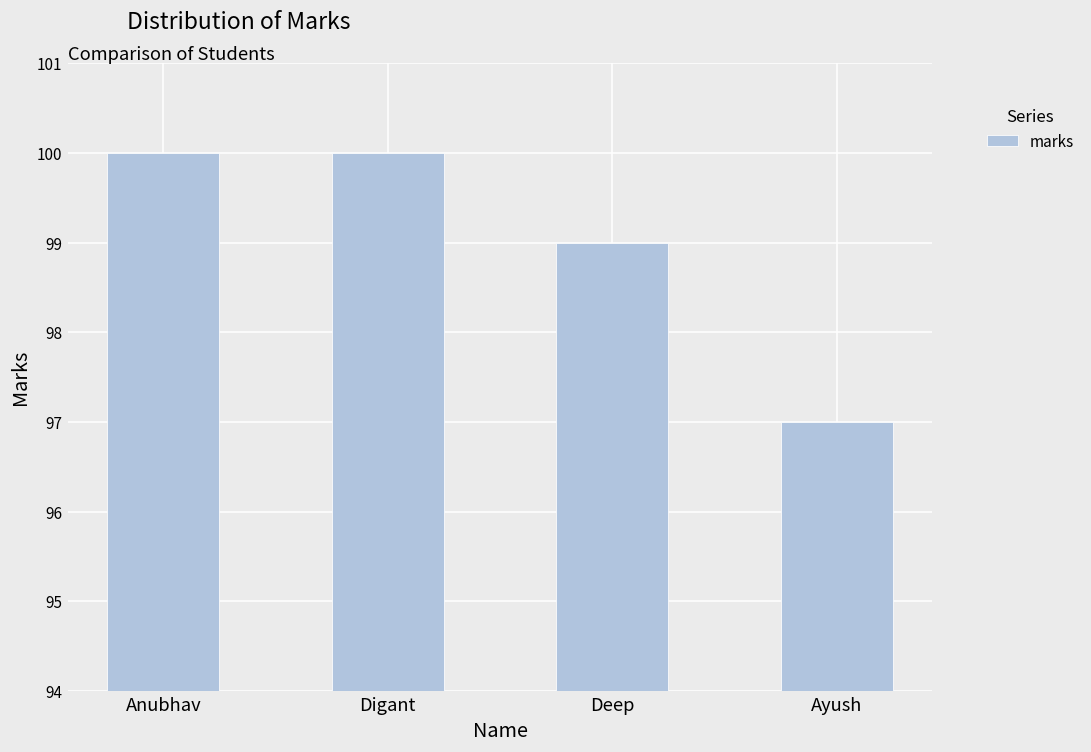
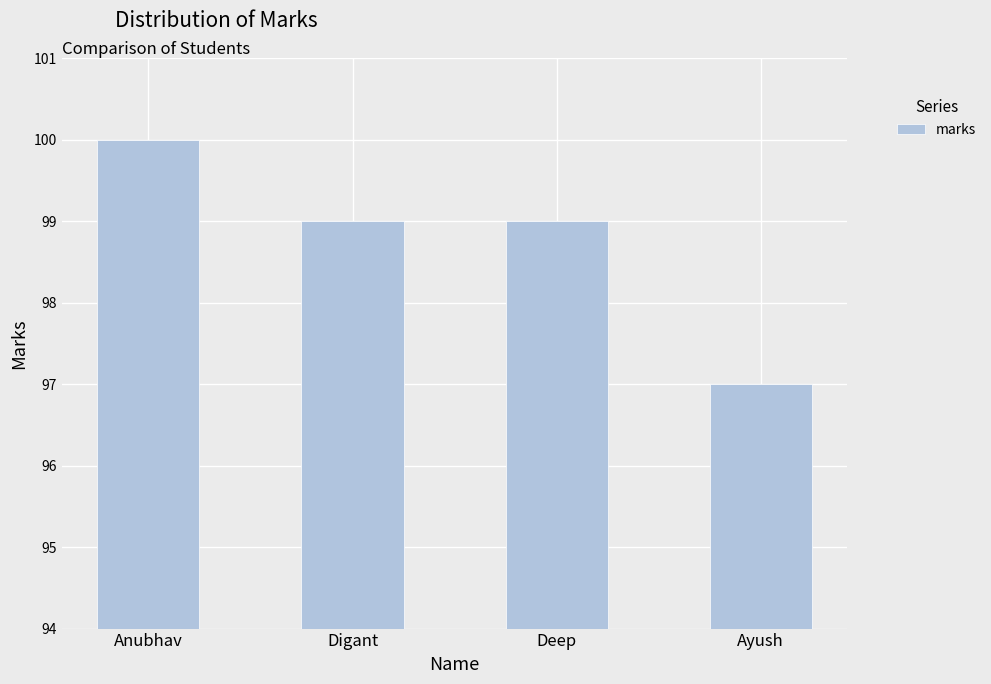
  {
    "Anubhav": 100,
-   "Digant": 100,
+   "Digant": 99,
    "Deep": 99,
    "Ayush": 97
  }
